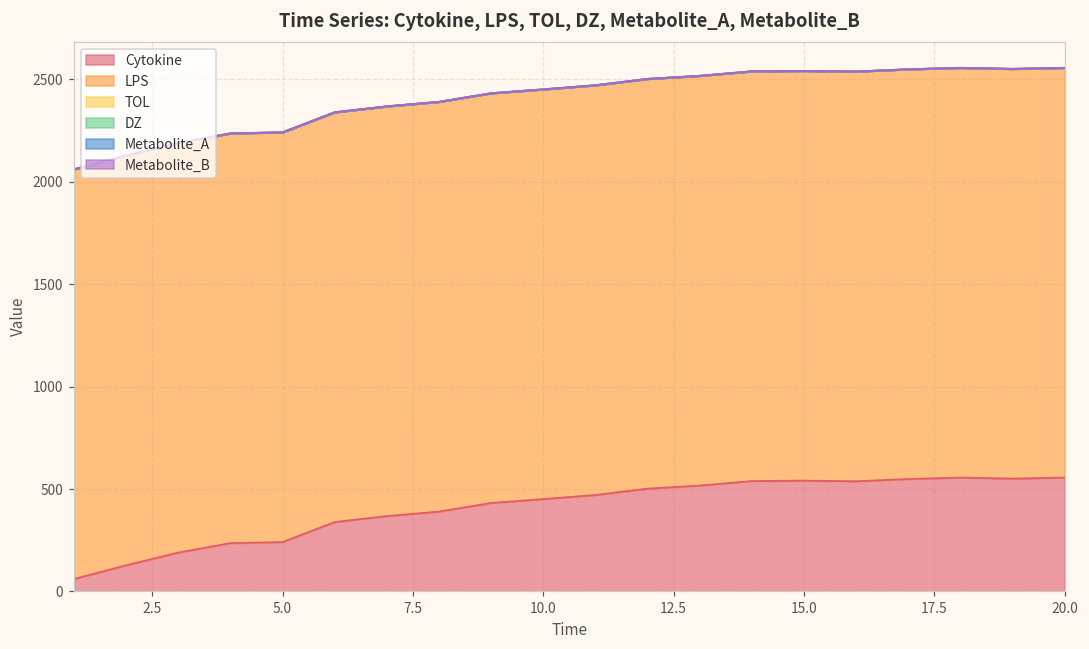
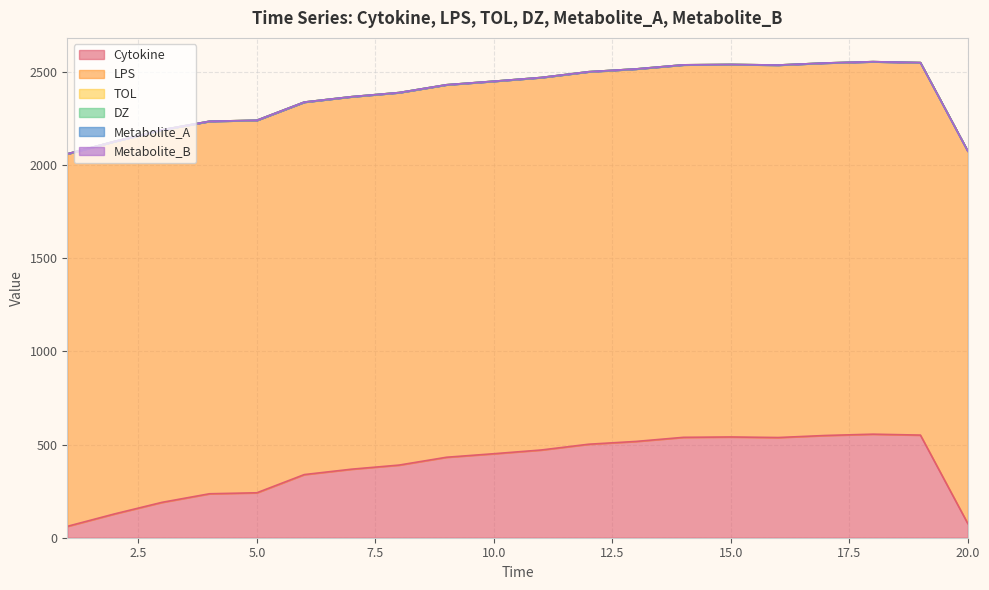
  {
    "Cytokine": {
      "5.0": 240,
      "10.0": 450,
      "15.0": 540,
-     "20.0": 560
+     "20.0": 80
    }
  }
